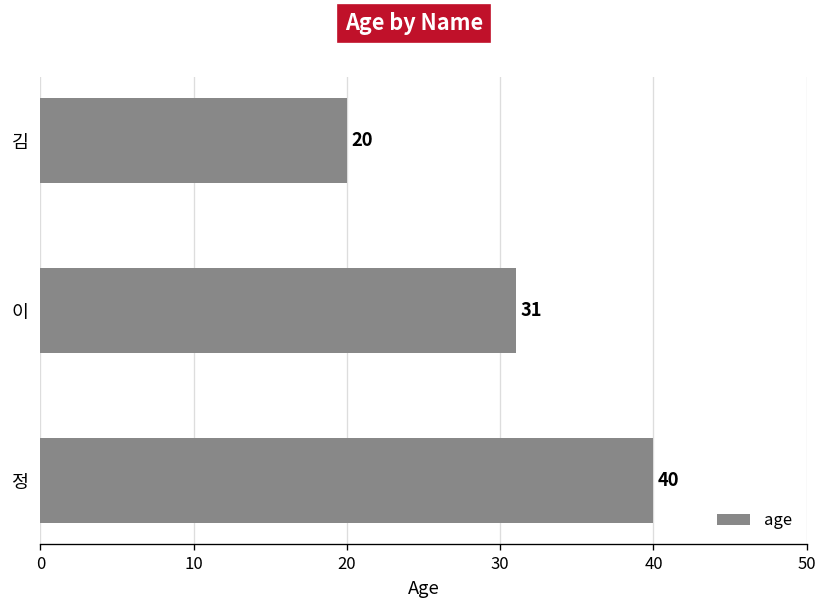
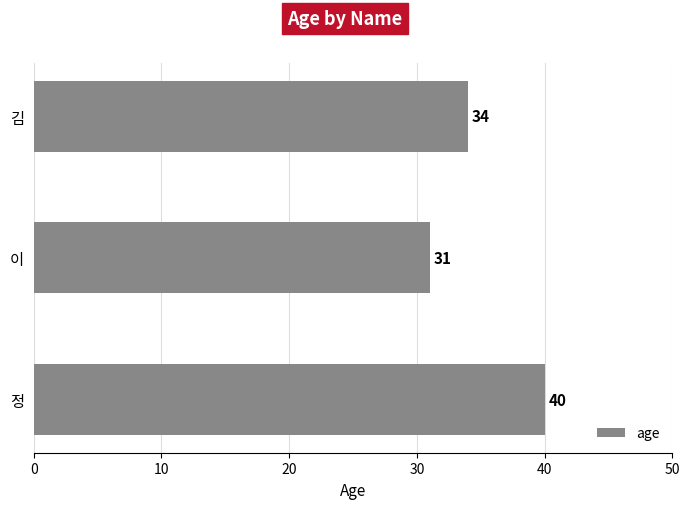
  {
-   "김": 20,
+   "김": 34,
    "이": 31,
    "정": 40
  }
